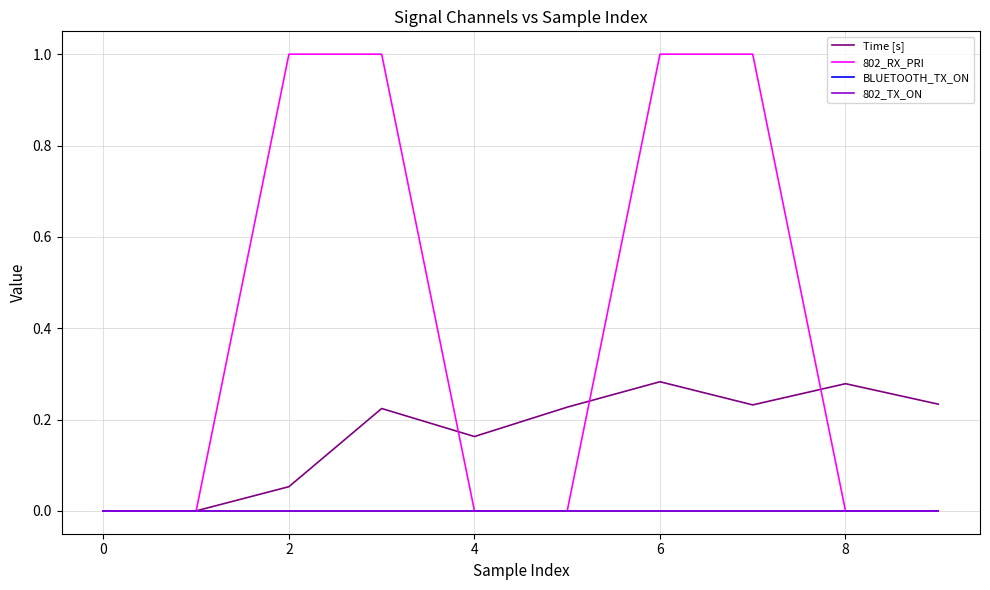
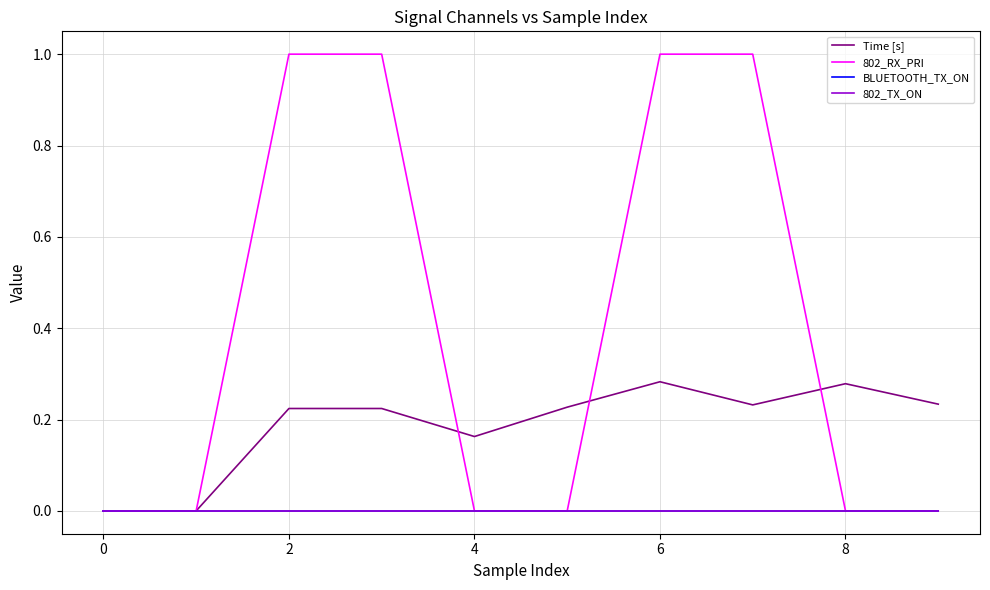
  {
    "Time [s]": {
-     "2": 0.05,
+     "2": 0.22,
      "4": 0.16,
      "6": 0.28,
      "8": 0.28
    },
    "802_RX_PRI": {
      "2": 1.00,
      "6": 1.00
    },
    "802_TX_ON": {
      "2": 0.00,
      "6": 0.00
    }
  }
